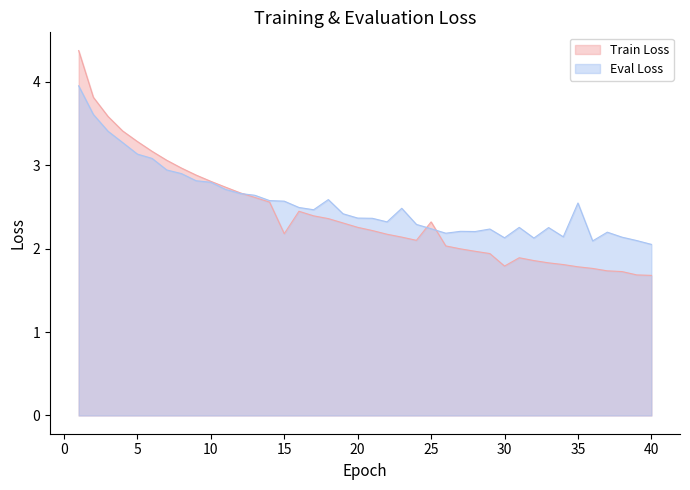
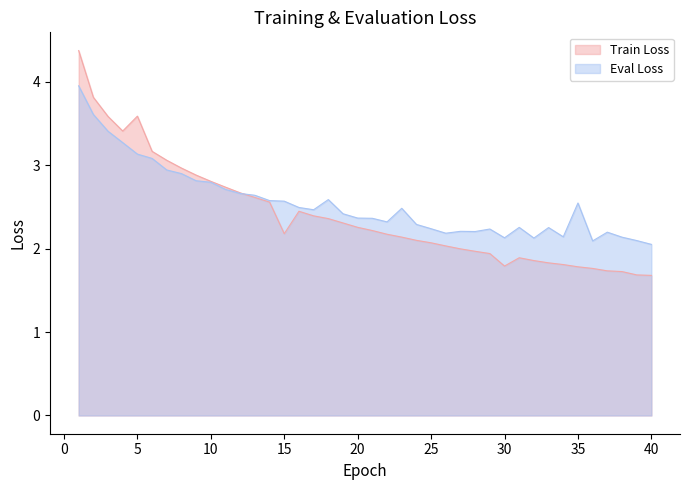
  {
    "Train Loss": {
-     "5": 3.3,
+     "5": 3.6,
      "15": 2.2,
      "20": 2.3,
-     "25": 2.3,
+     "25": 2.1,
      "30": 1.8,
      "35": 1.8,
      "40": 1.7
    },
    "Eval Loss": {
      "5": 3.1,
      "15": 2.6,
      "20": 2.4,
      "25": 2.2,
      "30": 2.1,
      "35": 2.5,
      "40": 2.1
    }
  }
